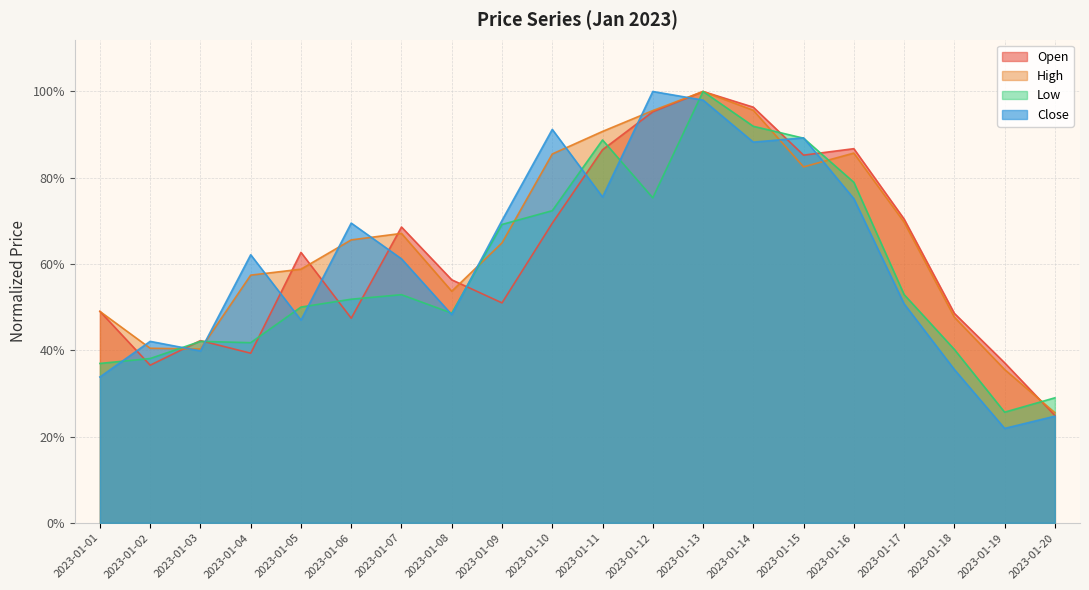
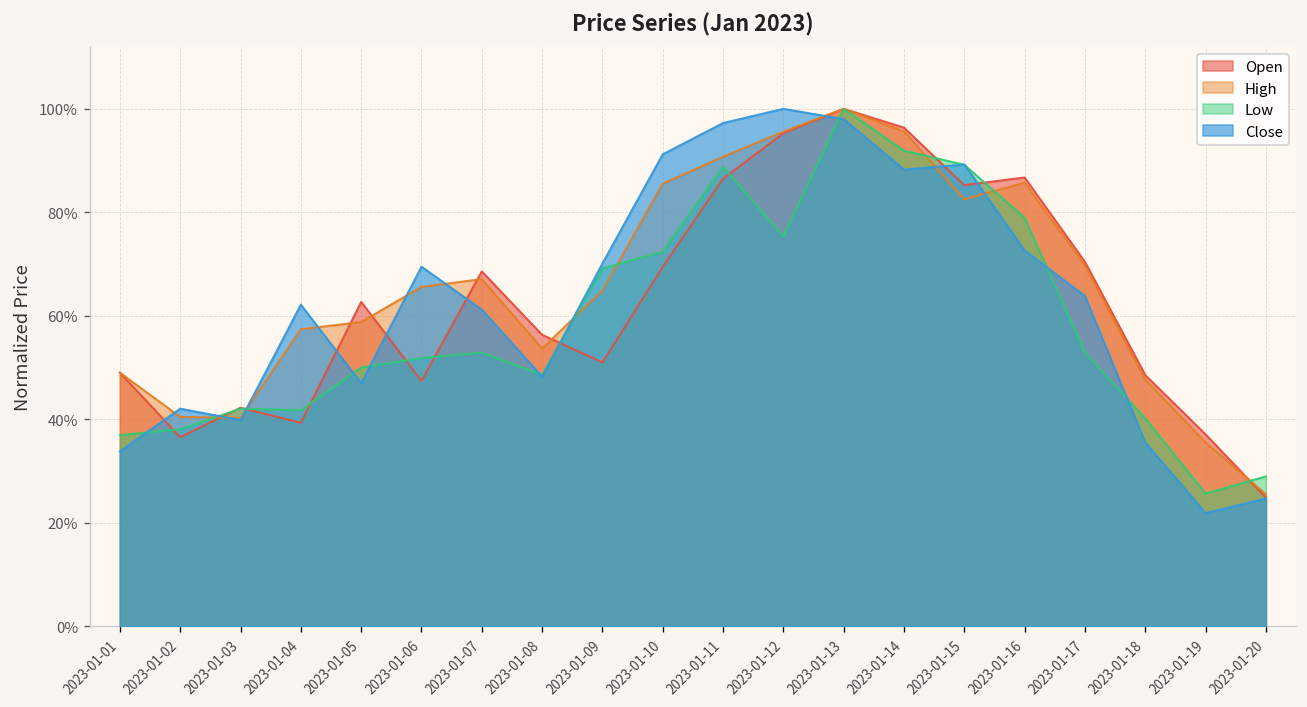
  {
    "Low": {
      "2023-01-01": "37%",
      "2023-01-02": "38%",
      "2023-01-04": "42%",
      "2023-01-05": "50%",
      "2023-01-06": "52%",
      "2023-01-07": "53%",
      "2023-01-09": "69%",
      "2023-01-10": "72%",
      "2023-01-11": "89%",
      "2023-01-12": "75%",
      "2023-01-14": "92%",
      "2023-01-16": "79%",
      "2023-01-17": "53%",
      "2023-01-18": "40%",
      "2023-01-19": "26%",
      "2023-01-20": "29%"
    },
    "Close": {
      "2023-01-01": "34%",
      "2023-01-02": "42%",
      "2023-01-04": "62%",
      "2023-01-05": "47%",
      "2023-01-06": "69%",
      "2023-01-07": "61%",
      "2023-01-09": "70%",
      "2023-01-10": "91%",
-     "2023-01-11": "76%",
+     "2023-01-11": "97%",
      "2023-01-12": "100%",
      "2023-01-13": "98%",
      "2023-01-14": "88%",
-     "2023-01-16": "75%",
-     "2023-01-17": "51%",
+     "2023-01-16": "73%",
+     "2023-01-17": "64%",
      "2023-01-18": "36%",
      "2023-01-19": "22%"
    }
  }
